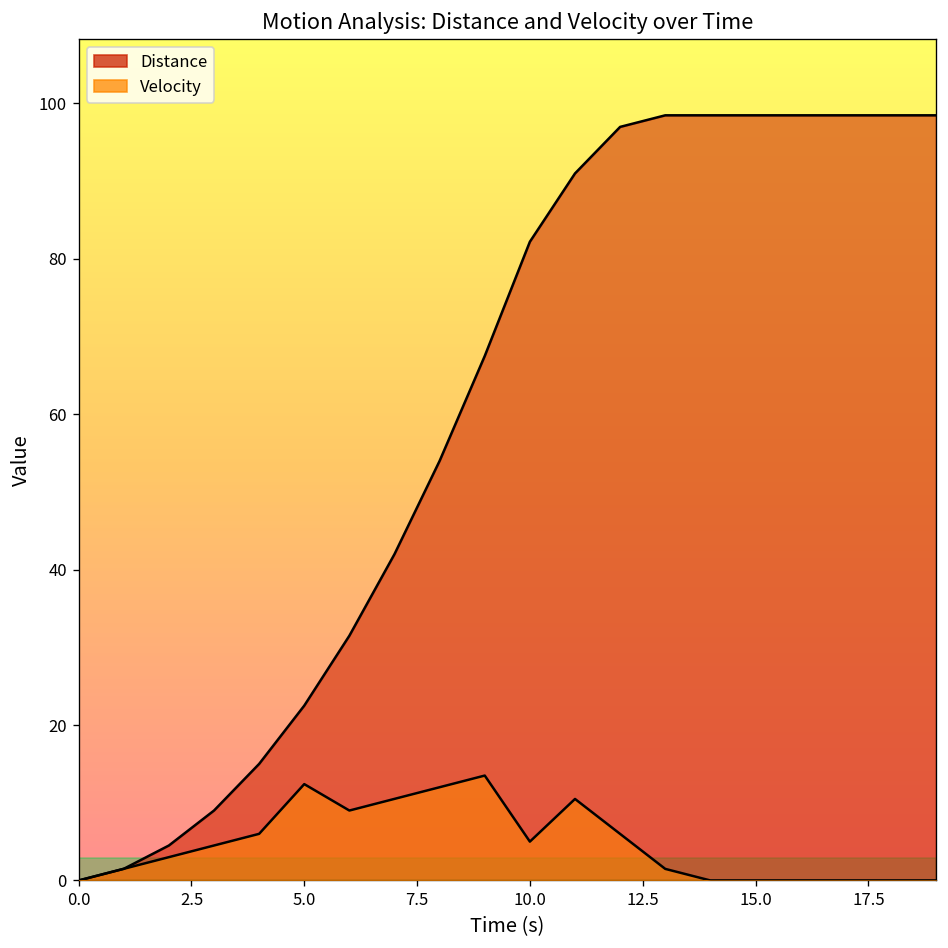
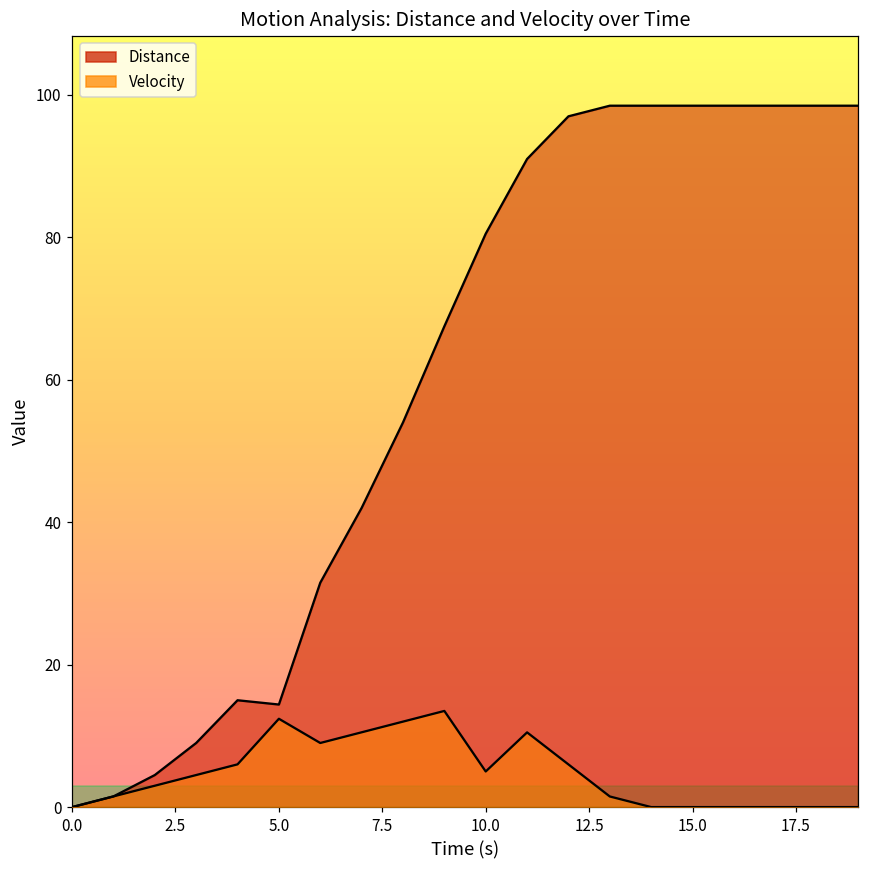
  {
    "Distance": {
-     "5.0": 23,
-     "10.0": 82,
+     "5.0": 14,
+     "10.0": 81,
      "15.0": 98
    },
    "Velocity": {
      "5.0": 12,
      "10.0": 5,
      "15.0": 0
    }
  }
